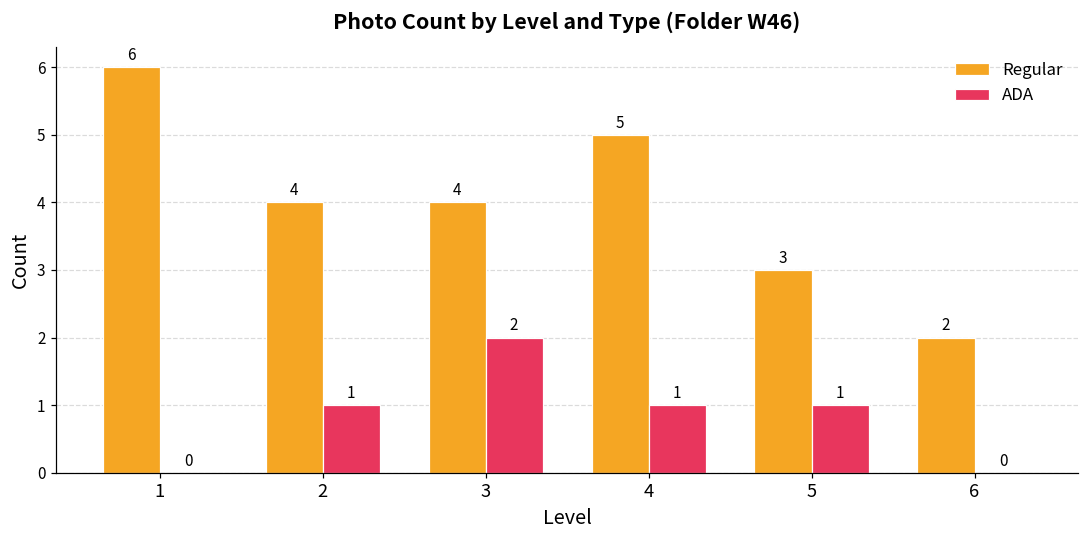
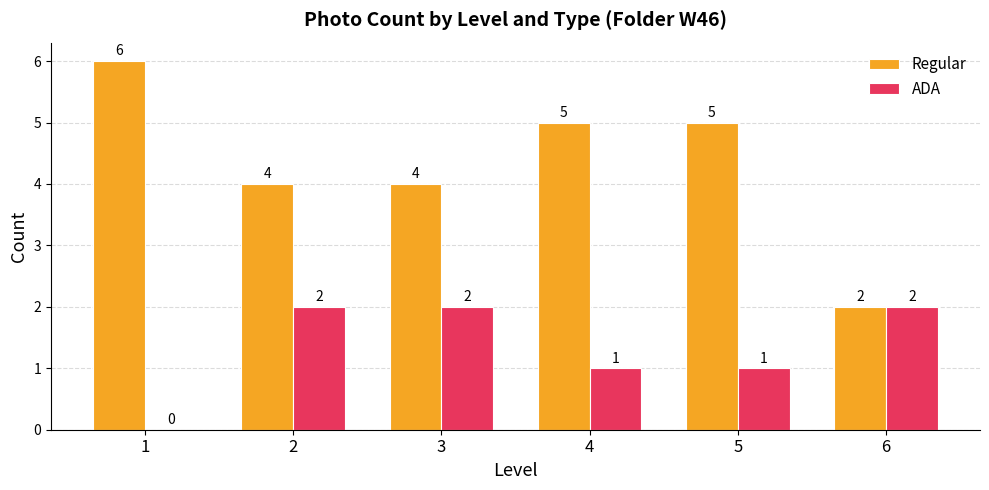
  {
    "Regular": {
      "1": 6,
      "2": 4,
      "3": 4,
      "4": 5,
-     "5": 3,
+     "5": 5,
      "6": 2
    },
    "ADA": {
      "1": 0,
-     "2": 1,
+     "2": 2,
      "3": 2,
      "4": 1,
      "5": 1,
-     "6": 0
+     "6": 2
    }
  }
